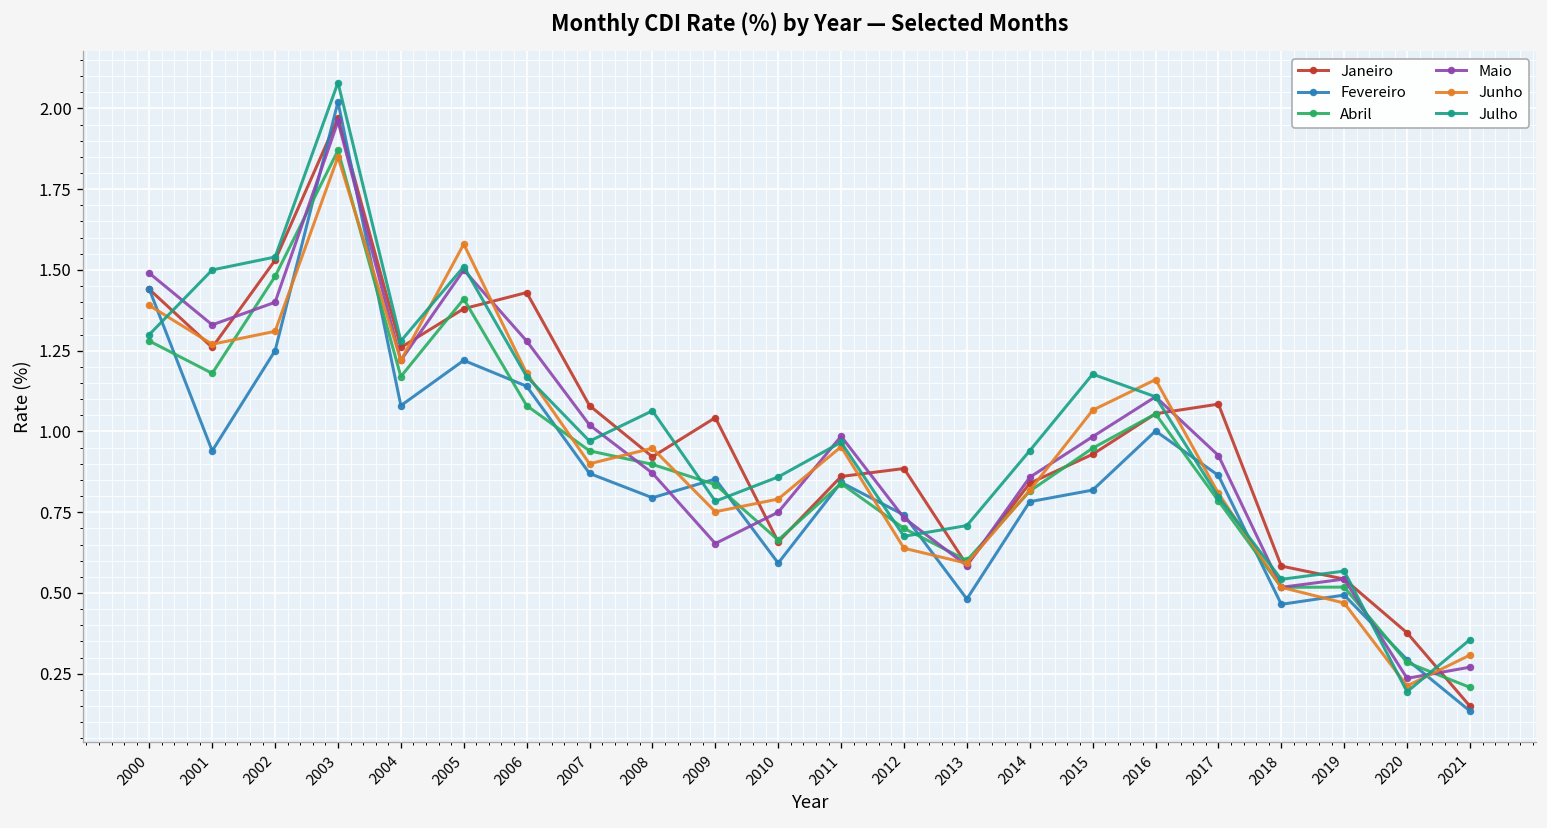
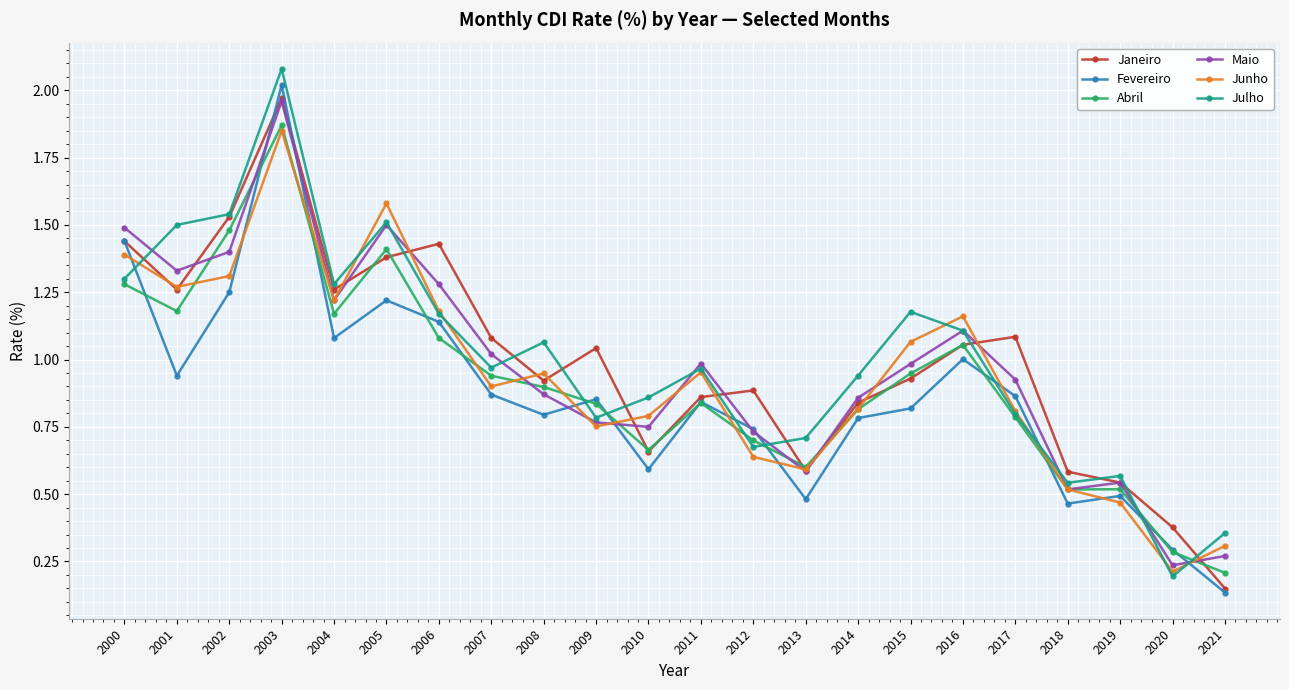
  {
    "Janeiro": {
      "2001": 1.26,
      "2002": 1.53,
      "2003": 1.97,
      "2004": 1.26,
      "2005": 1.38,
      "2006": 1.43,
      "2007": 1.08,
      "2008": 0.92,
      "2009": 1.04,
      "2011": 0.86,
      "2012": 0.89,
      "2014": 0.84,
      "2015": 0.93,
      "2017": 1.08,
      "2018": 0.58,
      "2020": 0.38,
      "2021": 0.15
    },
    "Fevereiro": {
      "2001": 0.94,
      "2002": 1.25,
      "2003": 2.02,
      "2004": 1.08,
      "2005": 1.22,
      "2006": 1.14,
      "2007": 0.87,
      "2008": 0.79,
      "2009": 0.85,
      "2010": 0.59,
      "2013": 0.48,
      "2014": 0.78,
      "2015": 0.82,
      "2016": 1.00,
      "2017": 0.86,
      "2018": 0.46,
      "2019": 0.49,
      "2021": 0.13
    },
    "Maio": {
      "2000": 1.49,
      "2001": 1.33,
      "2002": 1.40,
      "2003": 1.96,
      "2005": 1.50,
      "2006": 1.28,
      "2007": 1.02,
      "2008": 0.87,
-     "2009": 0.65,
+     "2009": 0.77,
      "2010": 0.75,
      "2011": 0.99,
      "2014": 0.86,
      "2015": 0.98,
      "2017": 0.93,
      "2020": 0.24,
      "2021": 0.27
    },
    "Junho": {
      "2000": 1.39,
      "2001": 1.27,
      "2002": 1.31,
      "2003": 1.85,
      "2005": 1.58,
      "2006": 1.18,
      "2007": 0.90,
      "2008": 0.95,
      "2009": 0.75,
      "2010": 0.79,
      "2011": 0.95,
      "2012": 0.64,
      "2015": 1.07,
      "2016": 1.16,
      "2017": 0.81,
      "2019": 0.47,
      "2020": 0.21,
      "2021": 0.31
    }
  }
